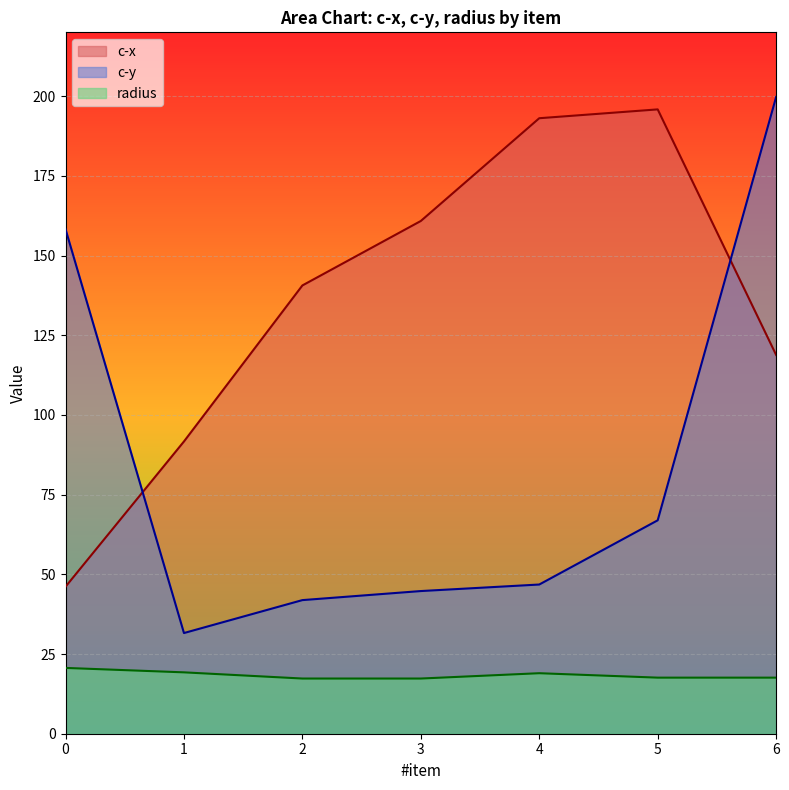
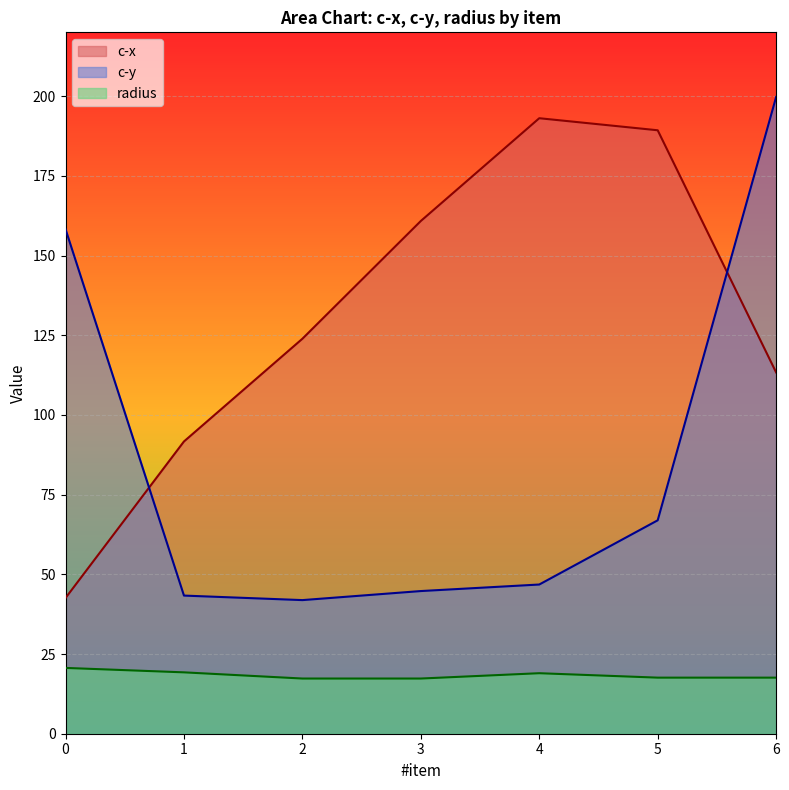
  {
    "c-x": {
-     "0": 46,
+     "0": 43,
      "1": 92,
-     "2": 141,
+     "2": 124,
      "3": 161,
      "4": 193,
-     "5": 196,
-     "6": 119
+     "5": 189,
+     "6": 113
    },
    "c-y": {
      "0": 158,
-     "1": 32,
+     "1": 43,
      "2": 42,
      "3": 45,
      "4": 47,
      "5": 67,
      "6": 200
    },
    "radius": {
      "0": 21,
      "1": 19,
      "2": 17,
      "3": 17,
      "4": 19,
      "5": 18,
      "6": 18
    }
  }
